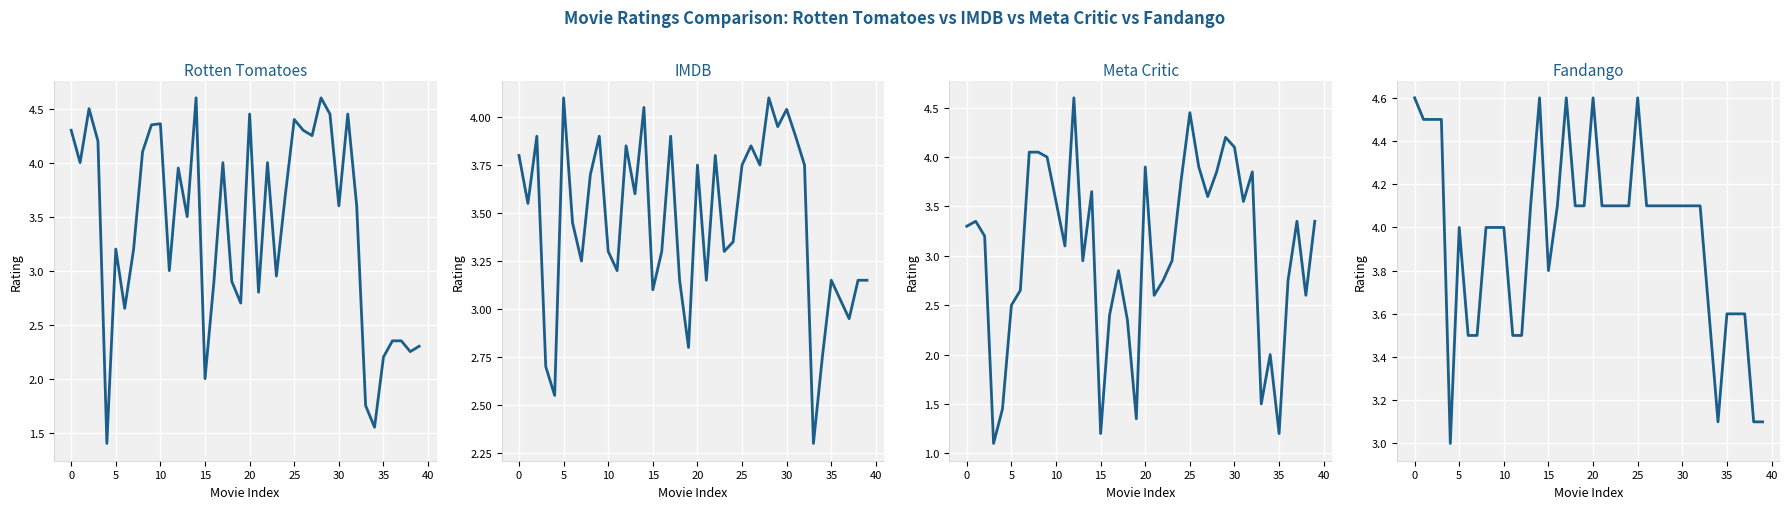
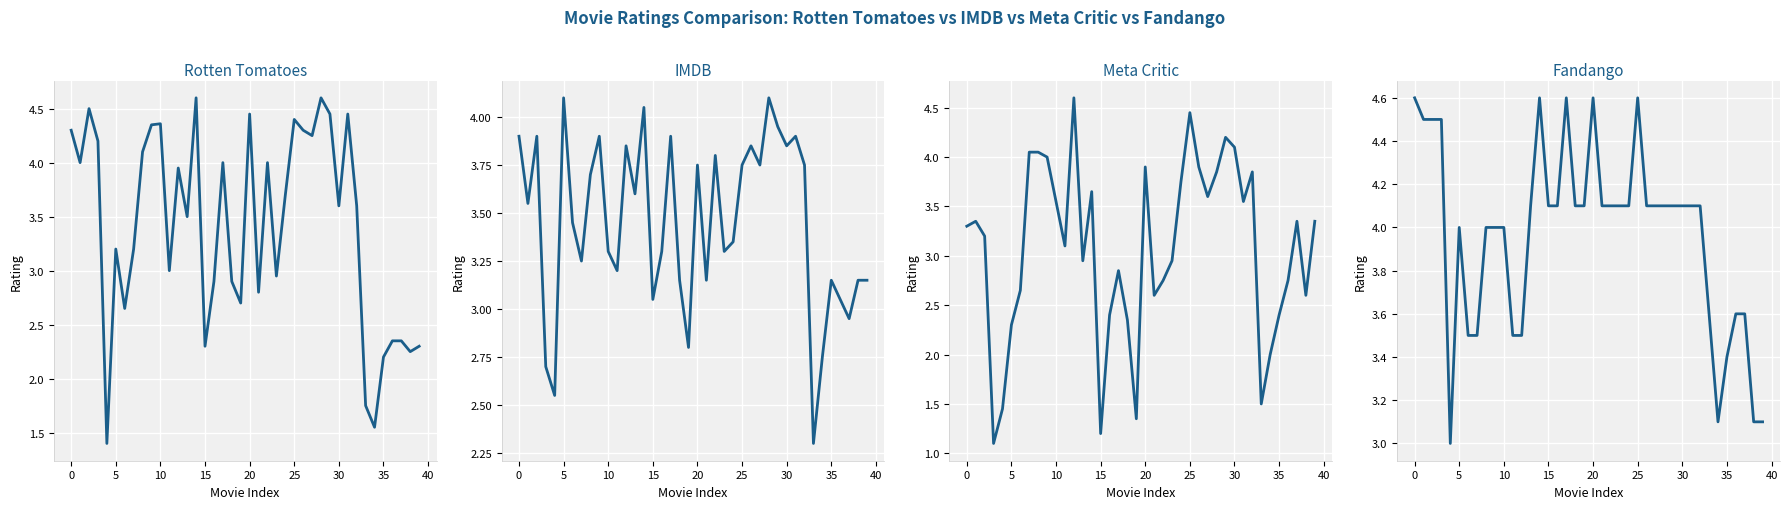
  {
    "Rotten Tomatoes": {
      "0": 4.3,
      "5": 3.2,
      "10": 4.36,
-     "15": 2.0,
+     "15": 2.3,
      "20": 4.45,
      "25": 4.4,
      "30": 3.6,
      "35": 2.2
    },
    "IMDB": {
-     "0": 3.8,
+     "0": 3.9,
      "5": 4.10,
      "10": 3.30,
-     "15": 3.10,
+     "15": 3.05,
      "20": 3.75,
      "25": 3.75,
-     "30": 4.04,
+     "30": 3.85,
      "35": 3.15
    },
    "Meta Critic": {
      "0": 3.3,
-     "5": 2.5,
+     "5": 2.3,
      "10": 3.6,
      "15": 1.2,
      "20": 3.9,
      "25": 4.5,
      "30": 4.1,
-     "35": 1.2
+     "35": 2.4
    },
    "Fandango": {
      "0": 4.6,
      "5": 4.0,
      "10": 4.0,
-     "15": 3.8,
+     "15": 4.1,
      "20": 4.6,
      "25": 4.6,
      "30": 4.1,
-     "35": 3.6
+     "35": 3.4
    }
  }
